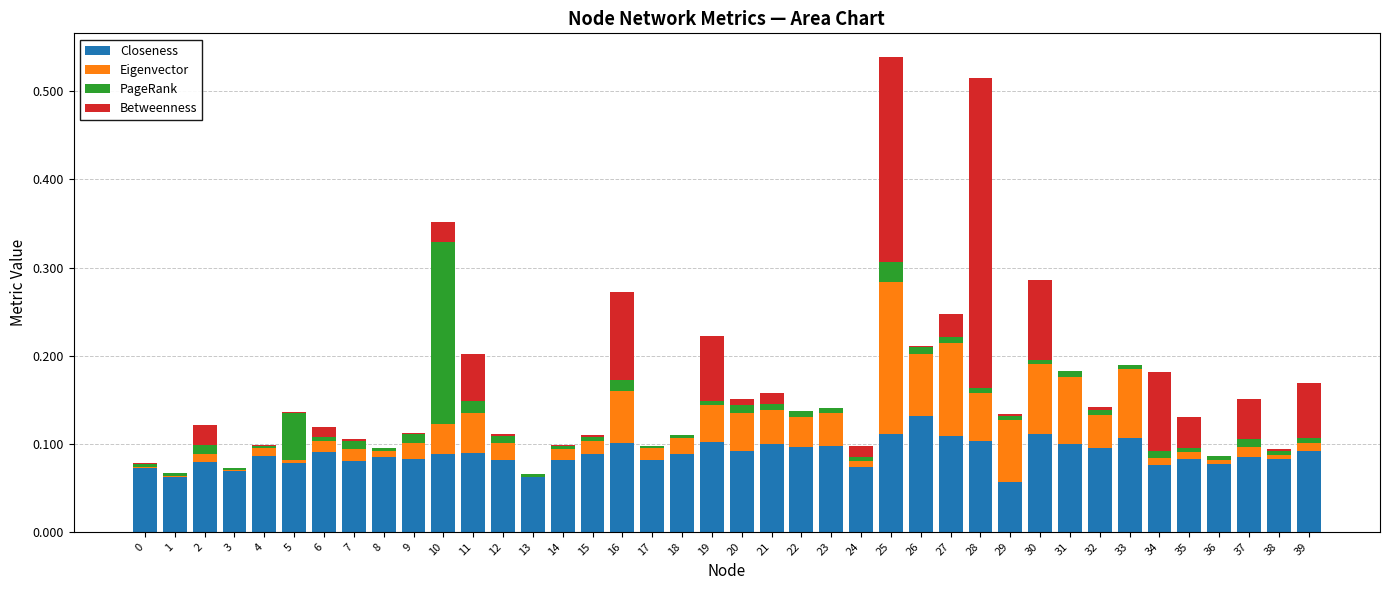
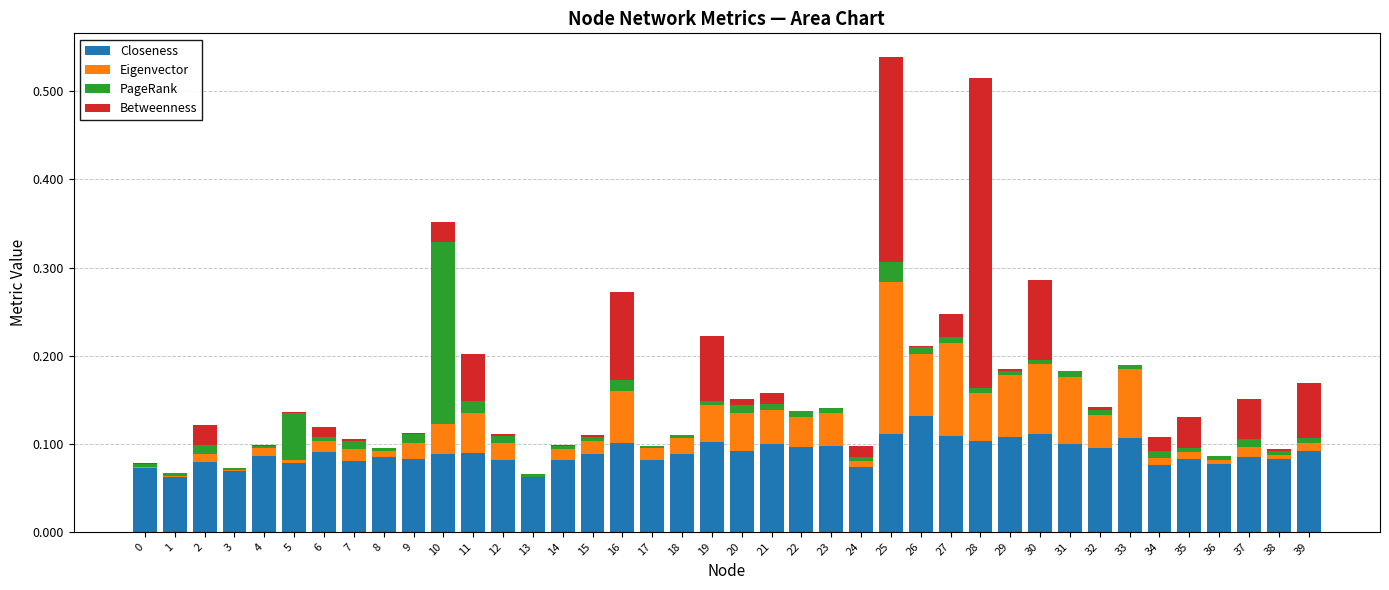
  {
    "Closeness": {
      "0": 0.07,
      "1": 0.06,
      "2": 0.08,
      "3": 0.07,
      "4": 0.09,
      "5": 0.08,
      "6": 0.09,
      "7": 0.08,
      "8": 0.08,
      "9": 0.08,
      "10": 0.09,
      "11": 0.09,
      "12": 0.08,
      "13": 0.06,
      "14": 0.08,
      "15": 0.09,
      "16": 0.10,
      "17": 0.08,
      "18": 0.09,
      "19": 0.10,
      "20": 0.09,
      "21": 0.10,
      "22": 0.10,
      "23": 0.10,
      "24": 0.07,
      "25": 0.11,
      "26": 0.13,
      "27": 0.11,
      "28": 0.10,
-     "29": 0.06,
+     "29": 0.11,
      "30": 0.11,
      "31": 0.10,
      "32": 0.10,
      "33": 0.11,
      "34": 0.08,
      "35": 0.08,
      "36": 0.08,
      "37": 0.08,
      "38": 0.08,
      "39": 0.09
    },
    "Eigenvector": {
      "2": 0.01,
      "4": 0.01,
      "5": 0.00,
      "6": 0.01,
      "7": 0.01,
      "8": 0.01,
      "9": 0.02,
      "10": 0.03,
      "11": 0.04,
      "12": 0.02,
      "14": 0.01,
      "15": 0.01,
      "16": 0.06,
      "17": 0.01,
      "18": 0.02,
      "19": 0.04,
      "20": 0.04,
      "21": 0.04,
      "22": 0.03,
      "23": 0.04,
      "24": 0.01,
      "25": 0.17,
      "26": 0.07,
      "27": 0.11,
      "28": 0.05,
      "29": 0.07,
      "30": 0.08,
      "31": 0.08,
      "32": 0.04,
      "33": 0.08,
      "34": 0.01,
      "35": 0.01,
      "36": 0.00,
      "37": 0.01,
      "38": 0.00,
      "39": 0.01
    },
    "PageRank": {
      "0": 0.00,
      "1": 0.00,
      "2": 0.01,
      "4": 0.00,
      "5": 0.05,
      "6": 0.00,
      "7": 0.01,
      "8": 0.00,
      "9": 0.01,
      "10": 0.21,
      "11": 0.01,
      "12": 0.01,
      "14": 0.00,
      "15": 0.00,
      "16": 0.01,
      "18": 0.00,
      "19": 0.00,
      "20": 0.01,
      "21": 0.01,
      "22": 0.01,
      "23": 0.01,
      "24": 0.01,
      "25": 0.02,
      "26": 0.01,
      "27": 0.01,
      "28": 0.00,
      "29": 0.00,
      "30": 0.00,
      "31": 0.01,
      "32": 0.01,
      "33": 0.00,
      "34": 0.01,
      "35": 0.01,
      "36": 0.00,
      "37": 0.01,
      "38": 0.00,
      "39": 0.00
    },
    "Betweenness": {
      "2": 0.02,
      "3": 0.00,
      "6": 0.01,
      "7": 0.00,
      "10": 0.02,
      "11": 0.05,
      "13": 0.00,
      "16": 0.10,
      "19": 0.07,
      "20": 0.01,
      "21": 0.01,
      "23": 0.00,
      "24": 0.01,
      "25": 0.23,
      "27": 0.03,
      "28": 0.35,
      "30": 0.09,
      "31": 0.00,
      "32": 0.00,
-     "34": 0.09,
+     "34": 0.02,
      "35": 0.04,
      "37": 0.04,
      "39": 0.06
    }
  }
